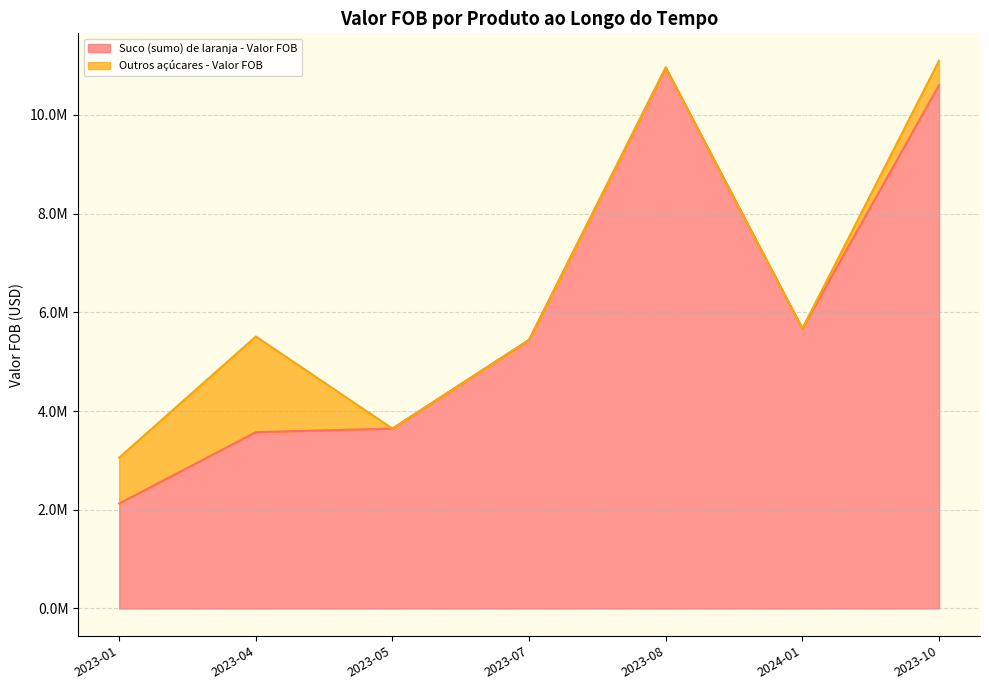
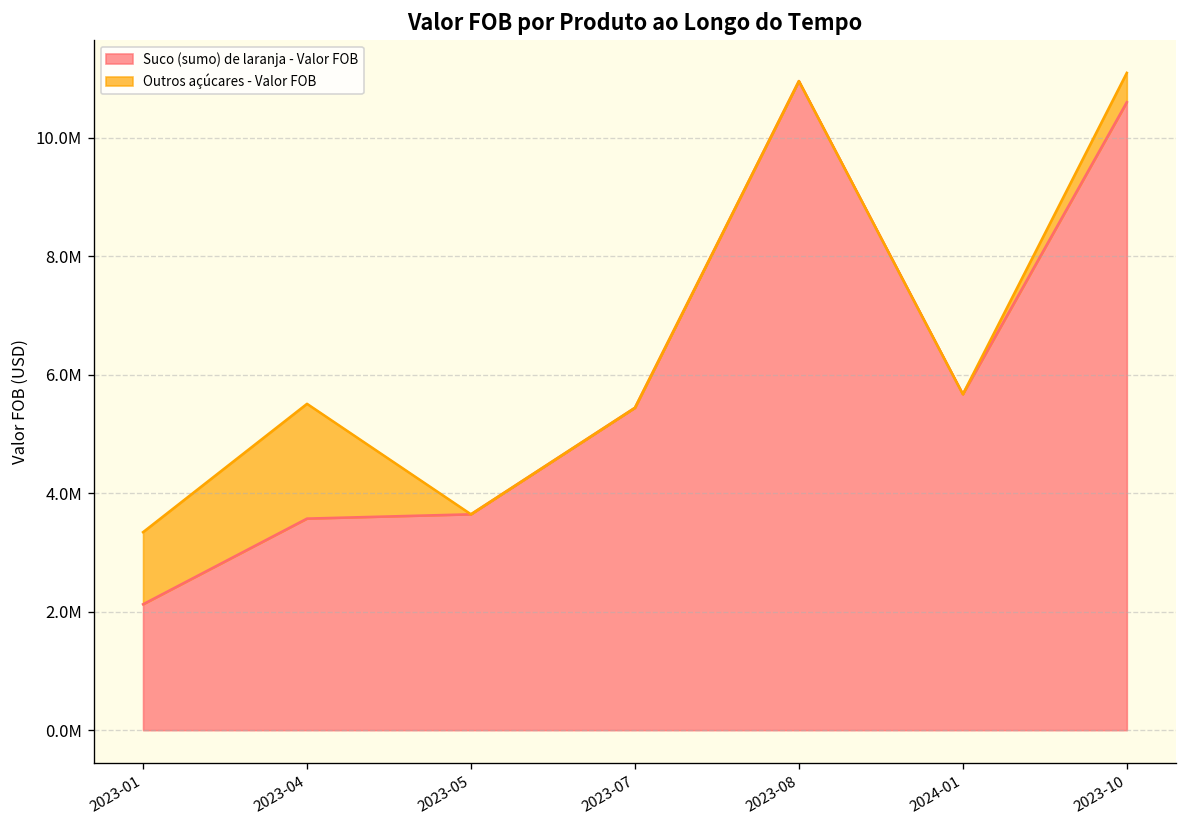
  {
    "Suco (sumo) de laranja - Valor FOB": {
      "2023-01": 2100000,
      "2023-04": 3600000,
      "2023-10": 10600000
    },
    "Outros açúcares - Valor FOB": {
-     "2023-01": 900000,
+     "2023-01": 1200000,
      "2023-04": 1900000,
      "2023-10": 500000
    }
  }
